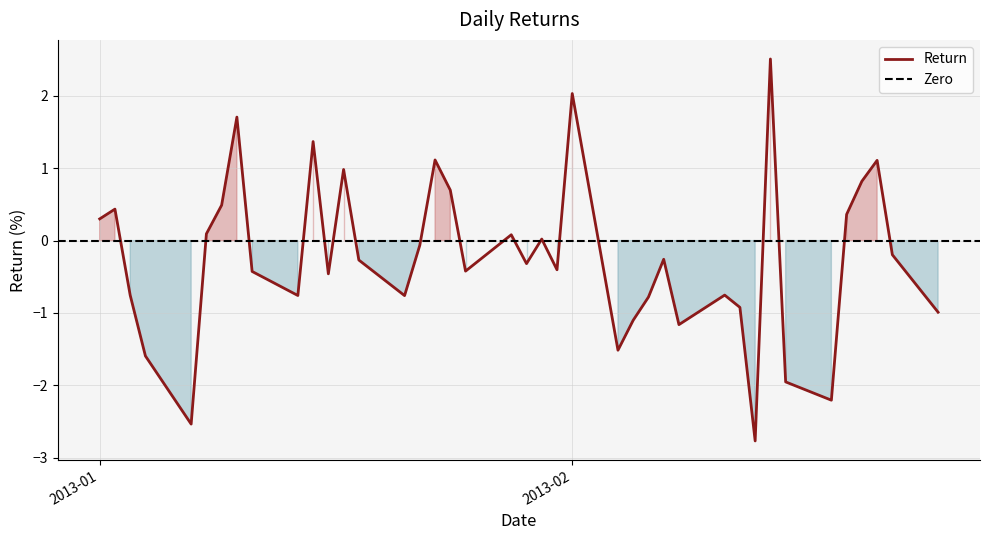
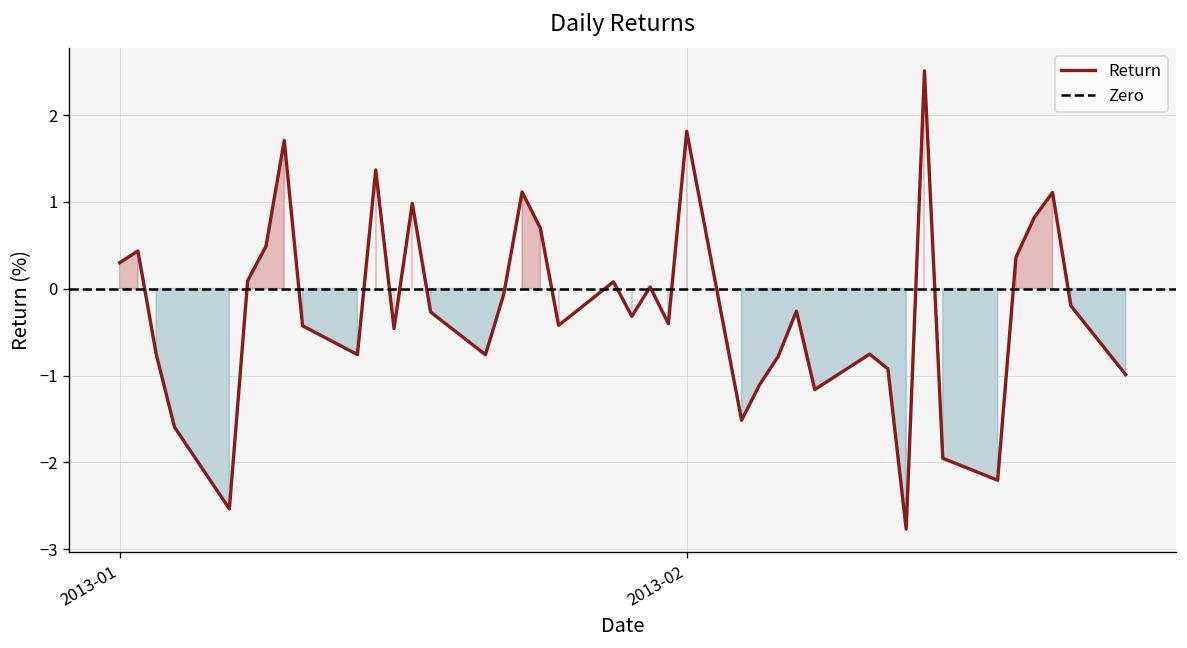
  {
    "2013-01": 0.3,
-   "2013-02": 2.0
+   "2013-02": 1.8
  }
